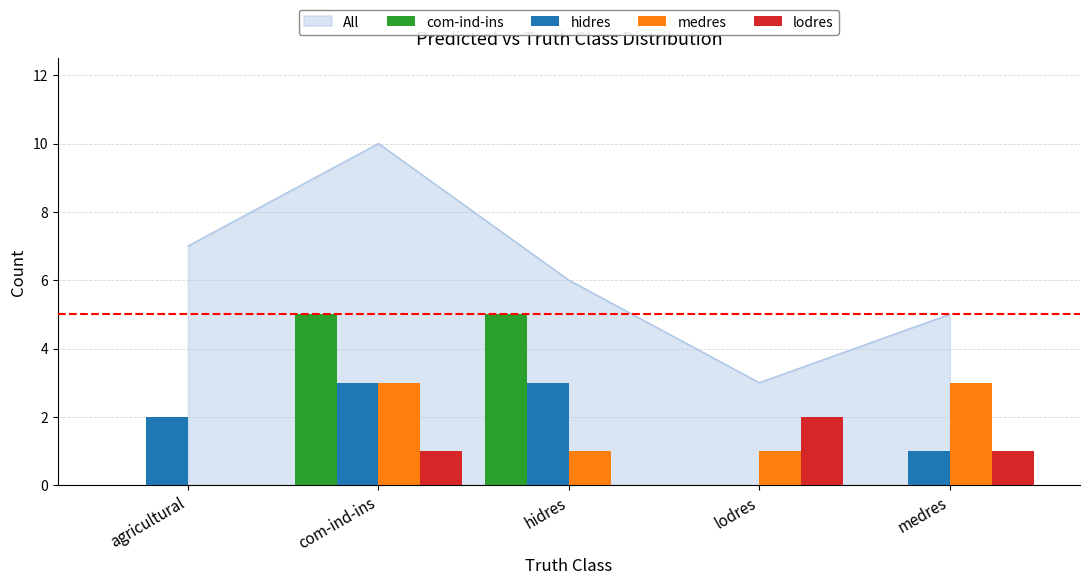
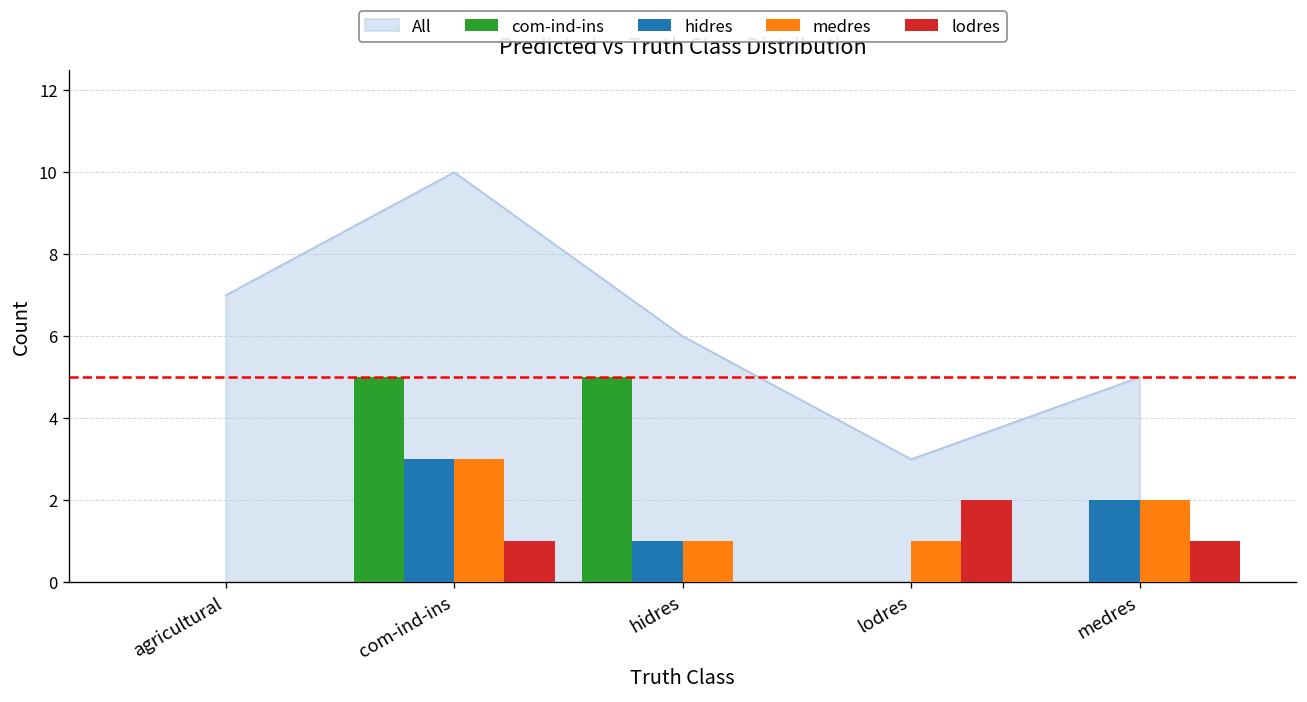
  {
    "com-ind-ins": {
      "agricultural": 0,
      "com-ind-ins": 5,
      "hidres": 5,
      "lodres": 0,
      "medres": 0
    },
    "All": {
      "agricultural": 7,
      "com-ind-ins": 10,
      "hidres": 6,
      "lodres": 3,
      "medres": 5
    },
    "hidres": {
-     "agricultural": 2,
+     "agricultural": 0,
      "com-ind-ins": 3,
-     "hidres": 3,
+     "hidres": 1,
      "lodres": 0,
-     "medres": 1
+     "medres": 2
    },
    "medres": {
      "agricultural": 0,
      "com-ind-ins": 3,
      "hidres": 1,
      "lodres": 1,
-     "medres": 3
+     "medres": 2
    },
    "lodres": {
      "agricultural": 0,
      "com-ind-ins": 1,
      "hidres": 0,
      "lodres": 2,
      "medres": 1
    }
  }
